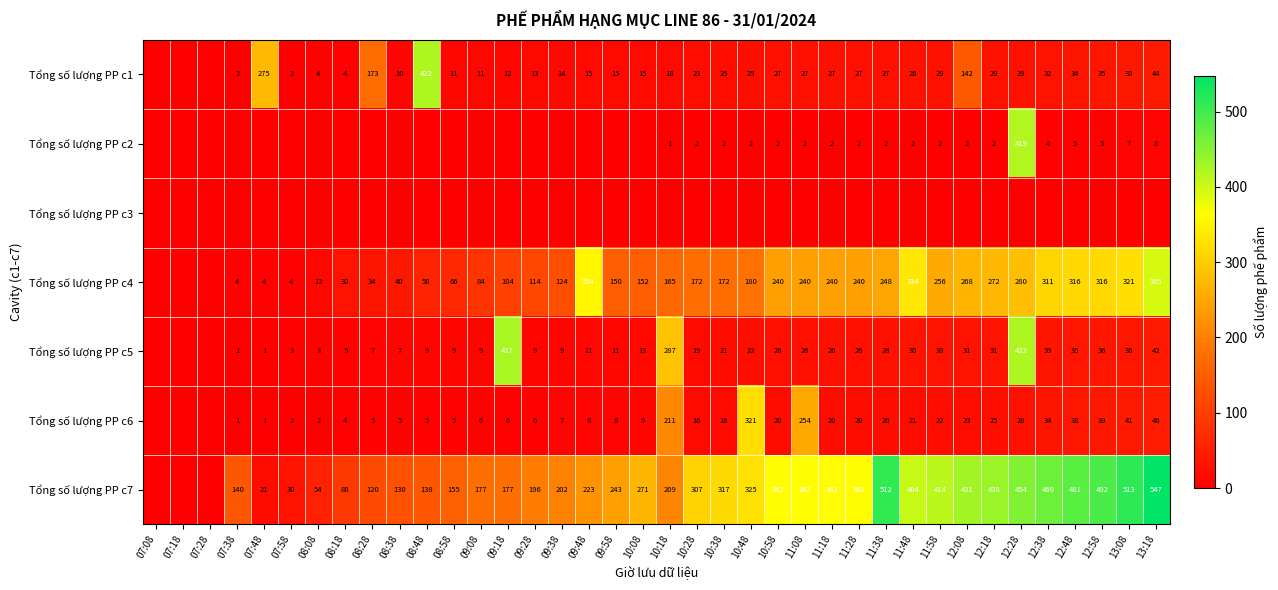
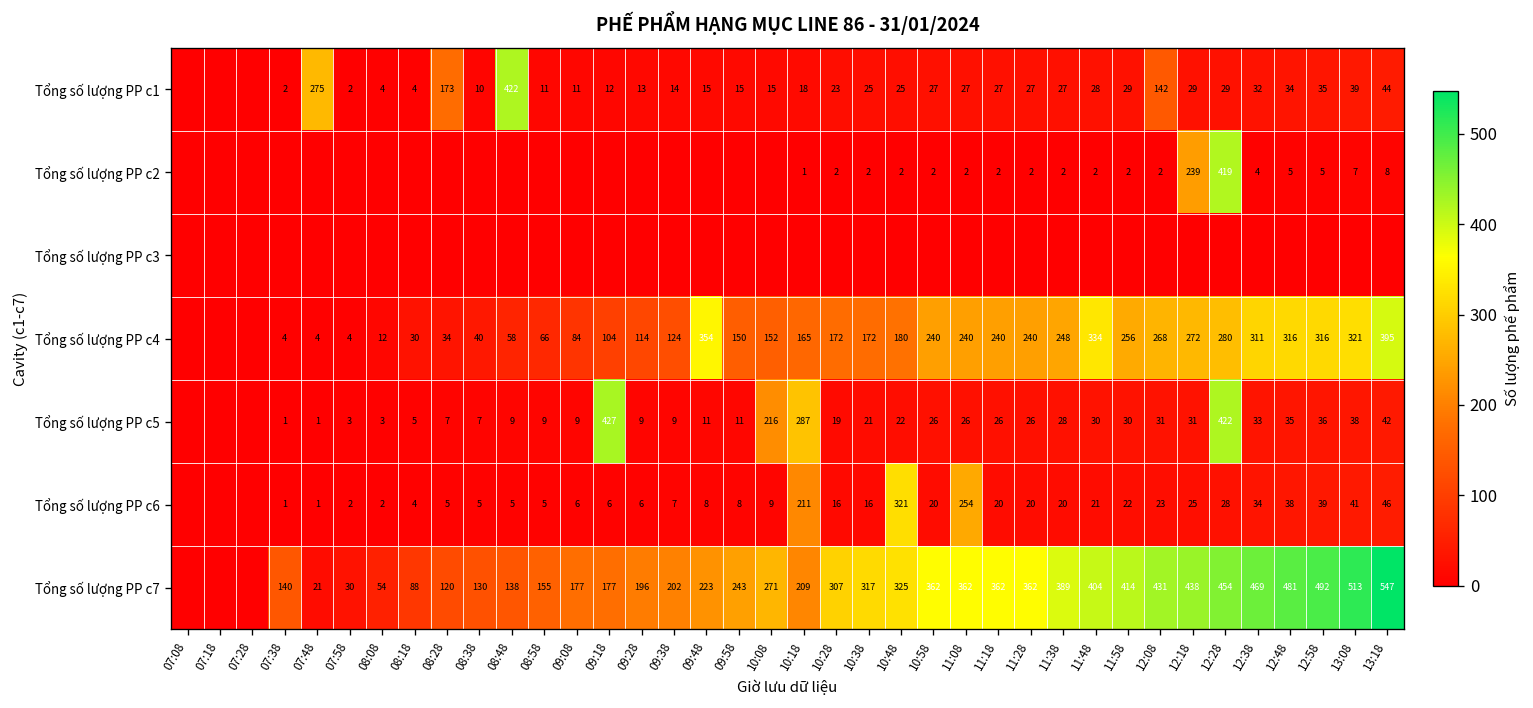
  {
    "Tổng số lượng PP c1": {
      "07:38": 2,
      "07:48": 275,
      "07:58": 2,
      "08:08": 4,
      "08:18": 4,
      "08:28": 173,
      "08:38": 10,
      "08:48": 422,
      "08:58": 11,
      "09:08": 11,
      "09:18": 12,
      "09:28": 13,
      "09:38": 14,
      "09:48": 15,
      "09:58": 15,
      "10:08": 15,
      "10:18": 18,
      "10:28": 23,
      "10:38": 25,
      "10:48": 25,
      "10:58": 27,
      "11:08": 27,
      "11:18": 27,
      "11:28": 27,
      "11:38": 27,
      "11:48": 28,
      "11:58": 29,
      "12:08": 142,
      "12:18": 29,
      "12:28": 29,
      "12:38": 32,
      "12:48": 34,
      "12:58": 35,
      "13:08": 39,
      "13:18": 44
    },
    "Tổng số lượng PP c2": {
      "10:18": 1,
      "10:28": 2,
      "10:38": 2,
      "10:48": 2,
      "10:58": 2,
      "11:08": 2,
      "11:18": 2,
      "11:28": 2,
      "11:38": 2,
      "11:48": 2,
      "11:58": 2,
      "12:08": 2,
-     "12:18": 2,
+     "12:18": 239,
      "12:28": 419,
      "12:38": 4,
      "12:48": 5,
      "12:58": 5,
      "13:08": 7,
      "13:18": 8
    },
    "Tổng số lượng PP c4": {
      "07:38": 4,
      "07:48": 4,
      "07:58": 4,
      "08:08": 12,
      "08:18": 30,
      "08:28": 34,
      "08:38": 40,
      "08:48": 58,
      "08:58": 66,
      "09:08": 84,
      "09:18": 104,
      "09:28": 114,
      "09:38": 124,
      "09:48": 354,
      "09:58": 150,
      "10:08": 152,
      "10:18": 165,
      "10:28": 172,
      "10:38": 172,
      "10:48": 180,
      "10:58": 240,
      "11:08": 240,
      "11:18": 240,
      "11:28": 240,
      "11:38": 248,
      "11:48": 334,
      "11:58": 256,
      "12:08": 268,
      "12:18": 272,
      "12:28": 280,
      "12:38": 311,
      "12:48": 316,
      "12:58": 316,
      "13:08": 321,
      "13:18": 395
    },
    "Tổng số lượng PP c5": {
      "07:38": 1,
      "07:48": 1,
      "07:58": 3,
      "08:08": 3,
      "08:18": 5,
      "08:28": 7,
      "08:38": 7,
      "08:48": 9,
      "08:58": 9,
      "09:08": 9,
      "09:18": 427,
      "09:28": 9,
      "09:38": 9,
      "09:48": 11,
      "09:58": 11,
-     "10:08": 13,
+     "10:08": 216,
      "10:18": 287,
      "10:28": 19,
      "10:38": 21,
      "10:48": 22,
      "10:58": 26,
      "11:08": 26,
      "11:18": 26,
      "11:28": 26,
      "11:38": 28,
      "11:48": 30,
      "11:58": 30,
      "12:08": 31,
      "12:18": 31,
      "12:28": 422,
      "12:38": 33,
      "12:48": 35,
      "12:58": 36,
      "13:08": 38,
      "13:18": 42
    },
    "Tổng số lượng PP c6": {
      "07:38": 1,
      "07:48": 1,
      "07:58": 2,
      "08:08": 2,
      "08:18": 4,
      "08:28": 5,
      "08:38": 5,
      "08:48": 5,
      "08:58": 5,
      "09:08": 6,
      "09:18": 6,
      "09:28": 6,
      "09:38": 7,
      "09:48": 8,
      "09:58": 8,
      "10:08": 9,
      "10:18": 211,
      "10:28": 16,
      "10:38": 16,
      "10:48": 321,
      "10:58": 20,
      "11:08": 254,
      "11:18": 20,
      "11:28": 20,
      "11:38": 20,
      "11:48": 21,
      "11:58": 22,
      "12:08": 23,
      "12:18": 25,
      "12:28": 28,
      "12:38": 34,
      "12:48": 38,
      "12:58": 39,
      "13:08": 41,
      "13:18": 46
    },
    "Tổng số lượng PP c7": {
      "07:38": 140,
      "07:48": 21,
      "07:58": 30,
      "08:08": 54,
      "08:18": 88,
      "08:28": 120,
      "08:38": 130,
      "08:48": 138,
      "08:58": 155,
      "09:08": 177,
      "09:18": 177,
      "09:28": 196,
      "09:38": 202,
      "09:48": 223,
      "09:58": 243,
      "10:08": 271,
      "10:18": 209,
      "10:28": 307,
      "10:38": 317,
      "10:48": 325,
      "10:58": 362,
      "11:08": 362,
      "11:18": 362,
      "11:28": 362,
-     "11:38": 512,
+     "11:38": 389,
      "11:48": 404,
      "11:58": 414,
      "12:08": 431,
      "12:18": 438,
      "12:28": 454,
      "12:38": 469,
      "12:48": 481,
      "12:58": 492,
      "13:08": 513,
      "13:18": 547
    }
  }
